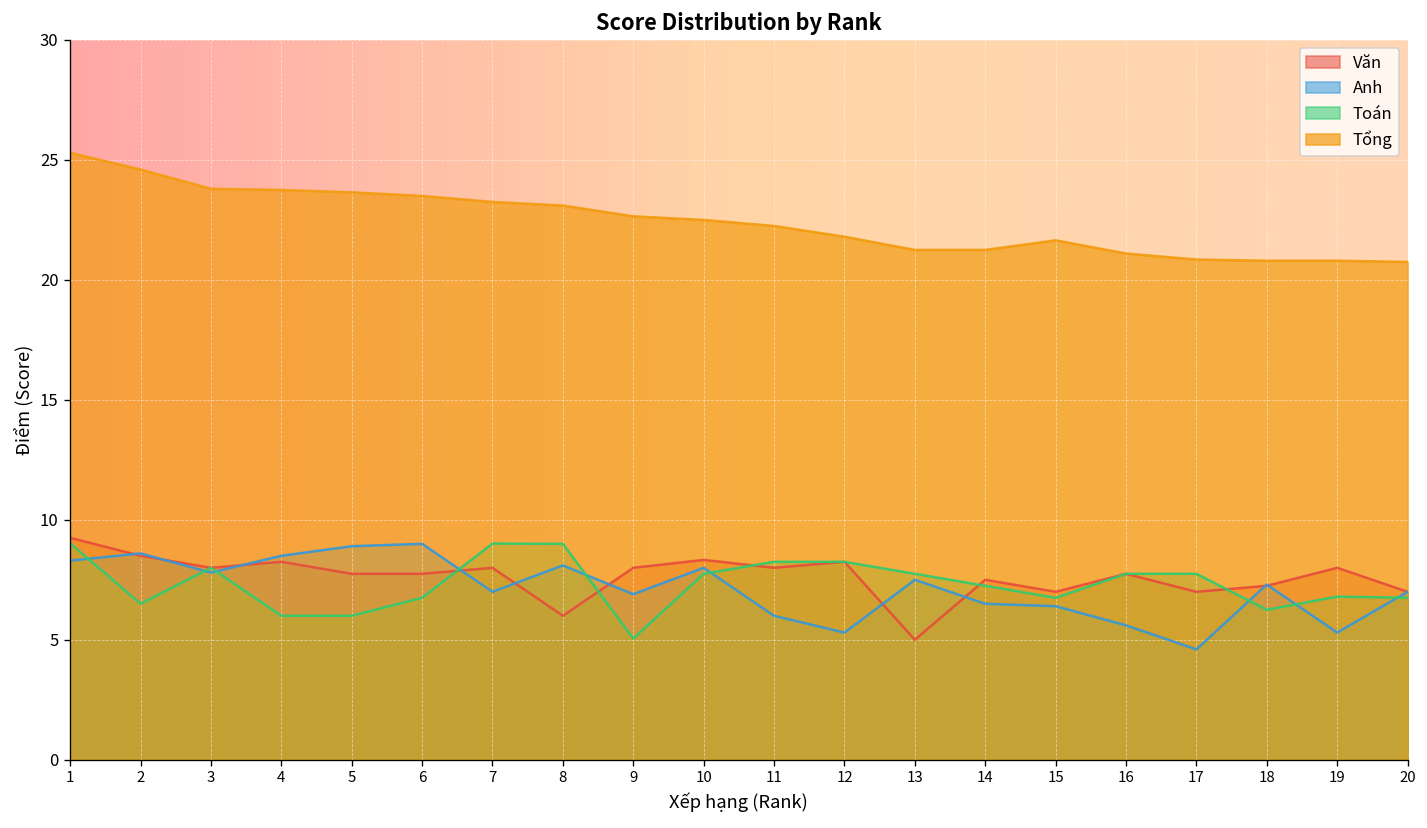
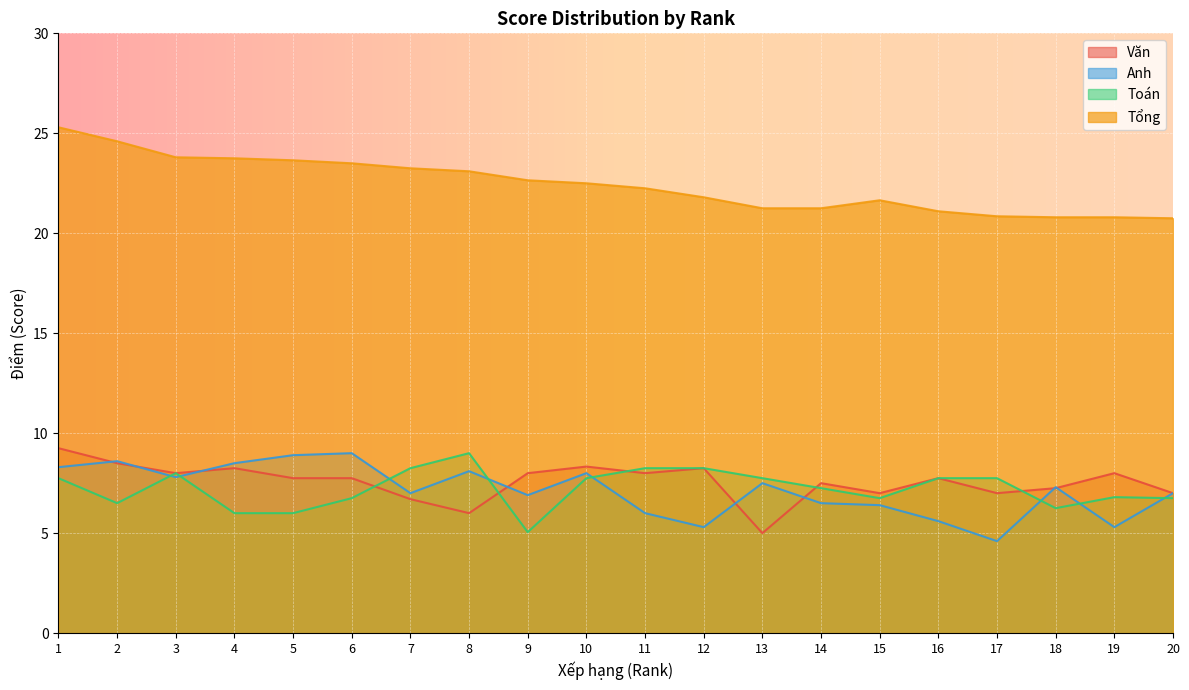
  {
    "Văn": {
      "1": 9.3,
      "4": 8.3,
      "5": 7.8,
      "6": 7.8,
-     "7": 8.0,
+     "7": 6.7,
      "8": 6.0,
      "9": 8.0,
      "10": 8.3,
      "11": 8.0,
      "13": 5.0,
      "14": 7.5,
      "15": 7.0,
      "17": 7.0,
      "19": 8.0
    },
    "Anh": {
      "1": 8.3,
      "3": 7.8,
      "4": 8.5,
      "5": 8.9,
      "6": 9.0,
      "7": 7.0,
      "8": 8.1,
      "9": 6.9,
      "10": 8.0,
      "11": 6.0,
      "12": 5.3,
      "13": 7.5,
      "14": 6.5,
      "15": 6.4,
      "16": 5.6,
      "17": 4.6,
      "19": 5.3
    },
    "Toán": {
-     "1": 9.0,
+     "1": 7.8,
      "2": 6.5,
      "4": 6.0,
      "5": 6.0,
      "6": 6.8,
-     "7": 9.0,
+     "7": 8.3,
      "8": 9.0,
      "9": 5.1,
      "10": 7.8,
      "11": 8.3,
      "13": 7.8,
      "14": 7.3,
      "15": 6.8,
      "17": 7.8,
      "18": 6.3,
      "19": 6.8,
      "20": 6.8
    },
    "Tổng": {
      "1": 25.3,
      "2": 24.6,
      "3": 23.8,
      "4": 23.8,
      "5": 23.7,
      "6": 23.5,
      "7": 23.3,
      "8": 23.1,
      "9": 22.7,
      "10": 22.5,
      "11": 22.3,
      "12": 21.8,
      "13": 21.3,
      "14": 21.3,
      "15": 21.7,
      "16": 21.1,
      "17": 20.9,
      "18": 20.8,
      "19": 20.8,
      "20": 20.8
    }
  }
